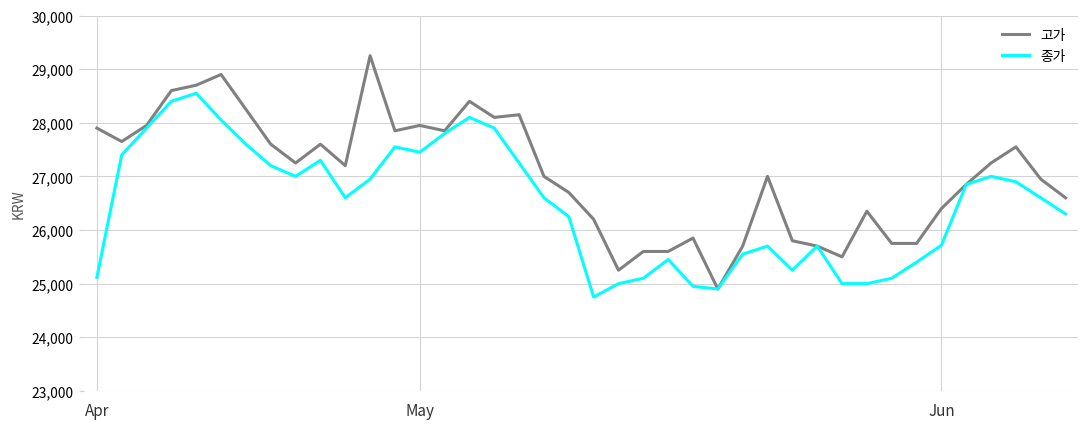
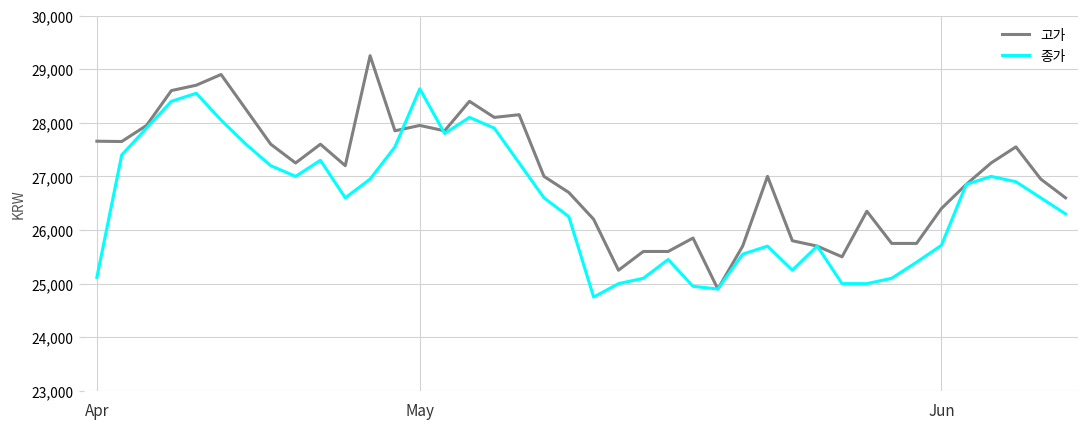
  {
    "고가": {
-     "Apr": "27,900",
+     "Apr": "27,700",
      "May": "28,000",
      "Jun": "26,400"
    },
    "종가": {
      "Apr": "25,100",
-     "May": "27,500",
+     "May": "28,600",
      "Jun": "25,700"
    }
  }
